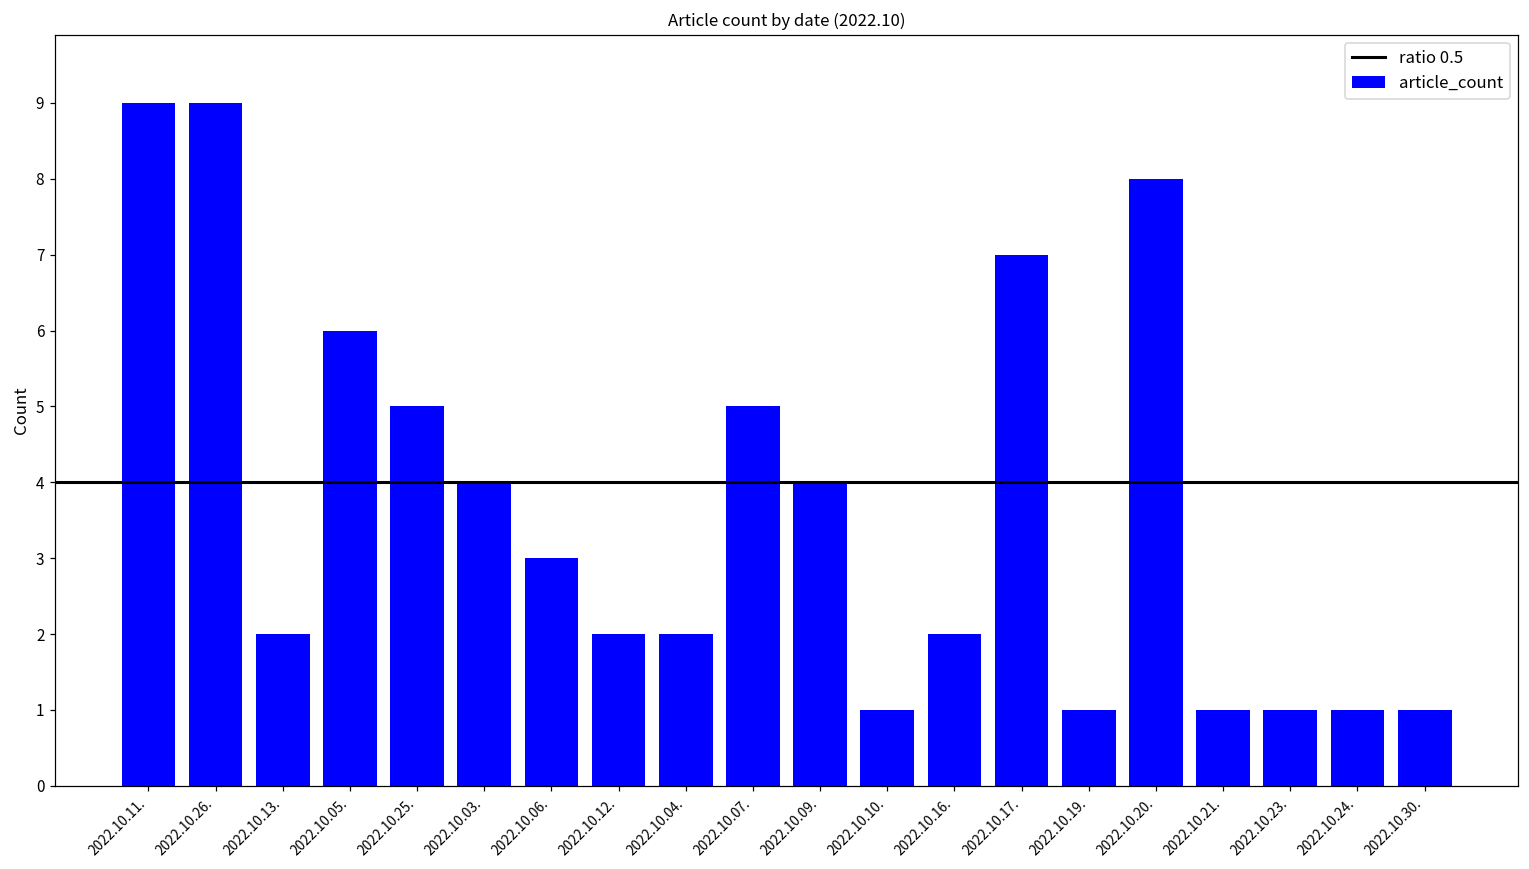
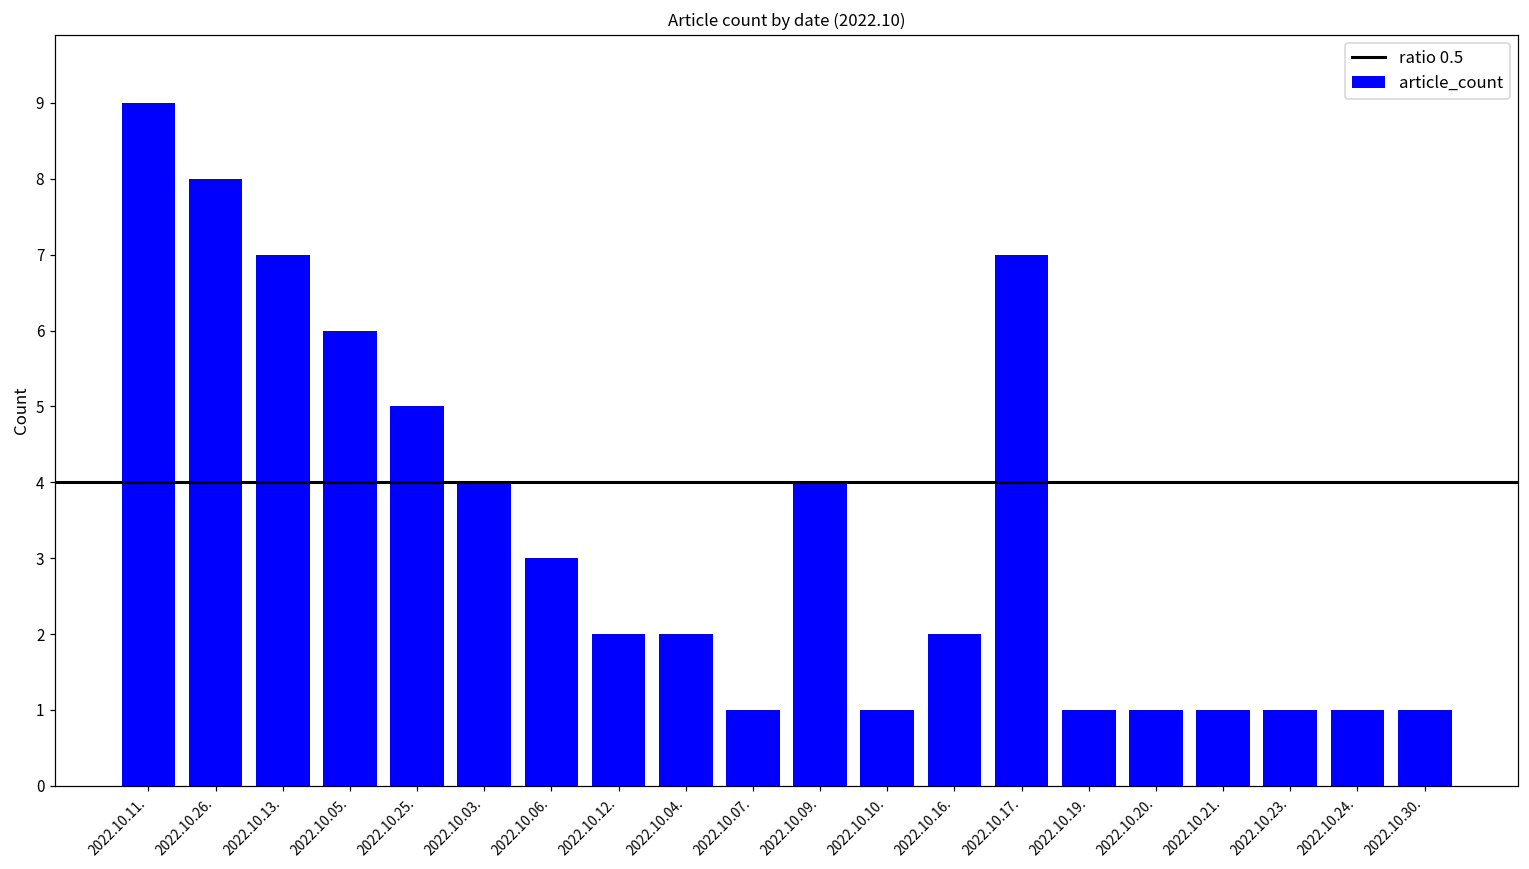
  {
    "2022.10.11.": 9,
-   "2022.10.26.": 9,
-   "2022.10.13.": 2,
+   "2022.10.26.": 8,
+   "2022.10.13.": 7,
    "2022.10.05.": 6,
    "2022.10.25.": 5,
    "2022.10.03.": 4,
    "2022.10.06.": 3,
    "2022.10.12.": 2,
    "2022.10.04.": 2,
-   "2022.10.07.": 5,
+   "2022.10.07.": 1,
    "2022.10.09.": 4,
    "2022.10.10.": 1,
    "2022.10.16.": 2,
    "2022.10.17.": 7,
    "2022.10.19.": 1,
-   "2022.10.20.": 8,
+   "2022.10.20.": 1,
    "2022.10.21.": 1,
    "2022.10.23.": 1,
    "2022.10.24.": 1,
    "2022.10.30.": 1
  }
